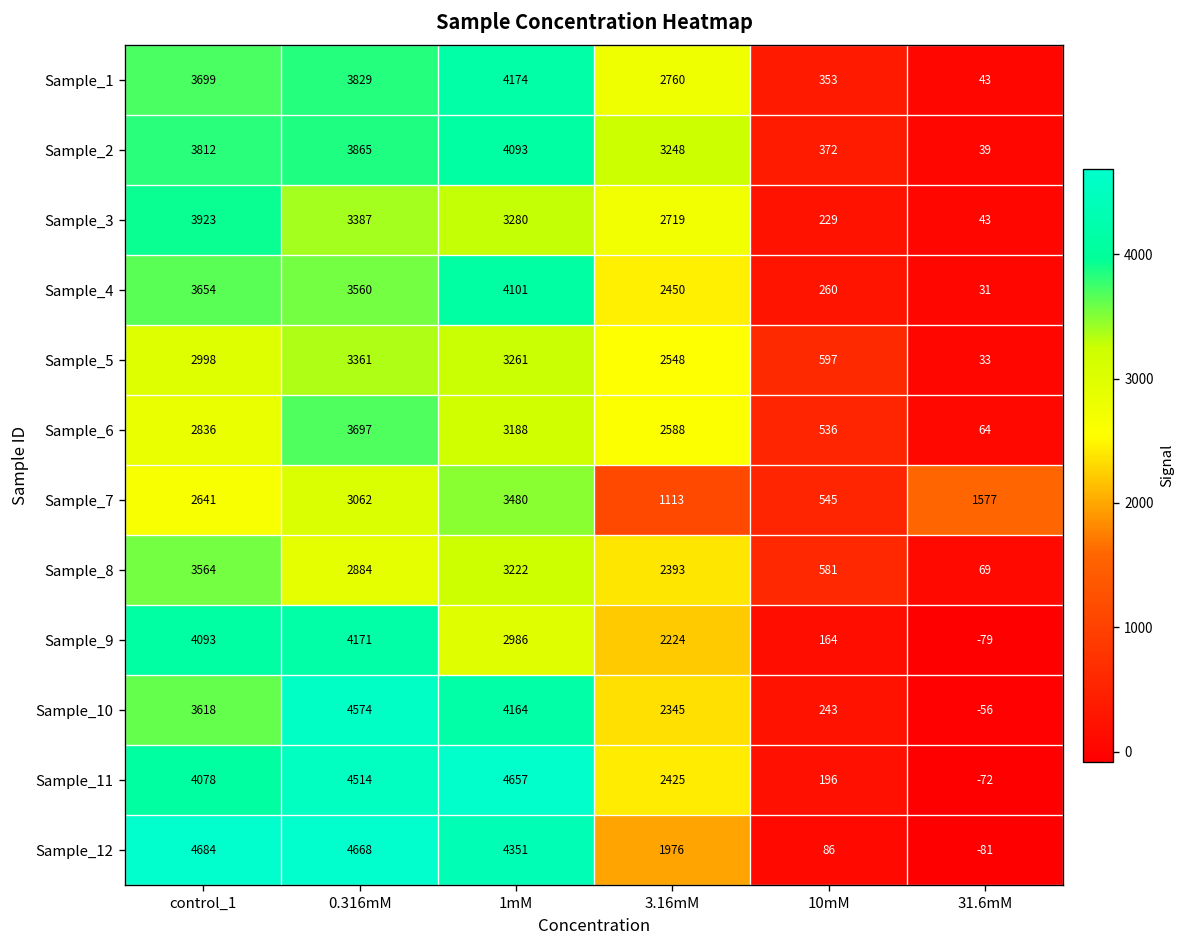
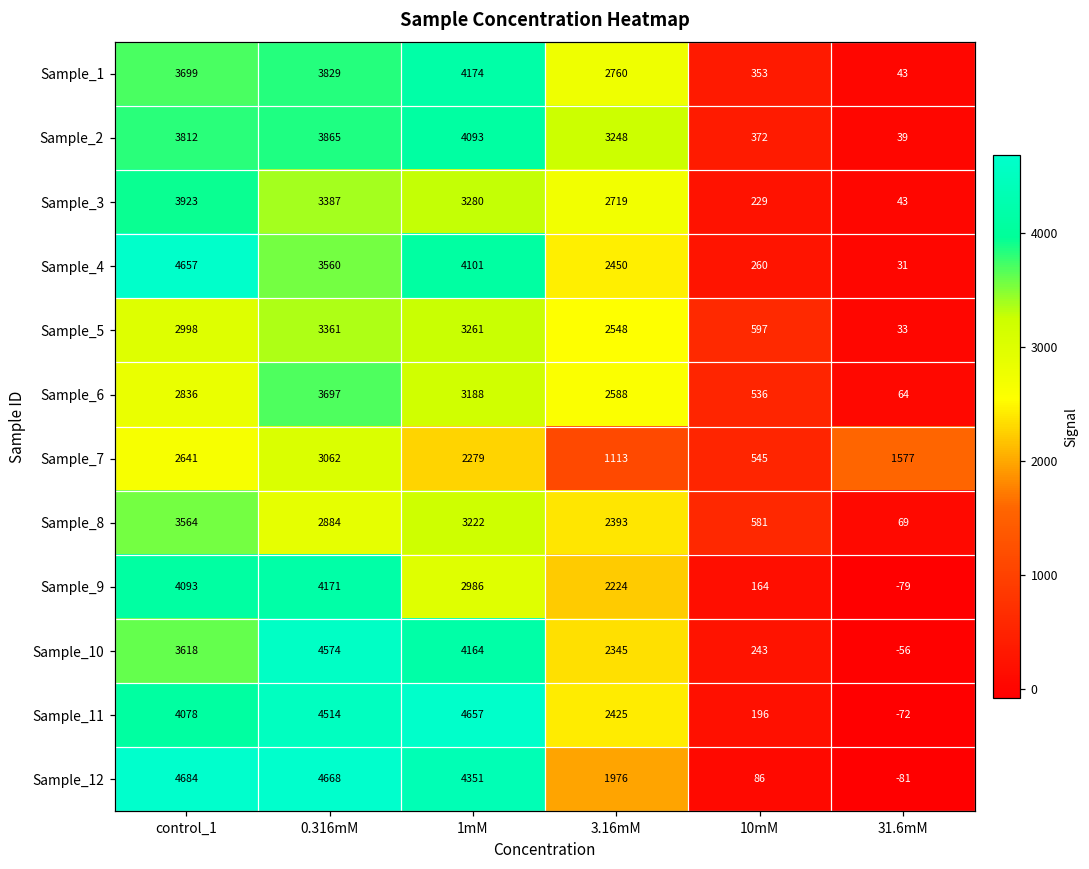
  {
    "Sample_1": {
      "control_1": 3699,
      "0.316mM": 3829,
      "1mM": 4174,
      "3.16mM": 2760,
      "10mM": 353,
      "31.6mM": 43
    },
    "Sample_2": {
      "control_1": 3812,
      "0.316mM": 3865,
      "1mM": 4093,
      "3.16mM": 3248,
      "10mM": 372,
      "31.6mM": 39
    },
    "Sample_3": {
      "control_1": 3923,
      "0.316mM": 3387,
      "1mM": 3280,
      "3.16mM": 2719,
      "10mM": 229,
      "31.6mM": 43
    },
    "Sample_4": {
-     "control_1": 3654,
+     "control_1": 4657,
      "0.316mM": 3560,
      "1mM": 4101,
      "3.16mM": 2450,
      "10mM": 260,
      "31.6mM": 31
    },
    "Sample_5": {
      "control_1": 2998,
      "0.316mM": 3361,
      "1mM": 3261,
      "3.16mM": 2548,
      "10mM": 597,
      "31.6mM": 33
    },
    "Sample_6": {
      "control_1": 2836,
      "0.316mM": 3697,
      "1mM": 3188,
      "3.16mM": 2588,
      "10mM": 536,
      "31.6mM": 64
    },
    "Sample_7": {
      "control_1": 2641,
      "0.316mM": 3062,
-     "1mM": 3480,
+     "1mM": 2279,
      "3.16mM": 1113,
      "10mM": 545,
      "31.6mM": 1577
    },
    "Sample_8": {
      "control_1": 3564,
      "0.316mM": 2884,
      "1mM": 3222,
      "3.16mM": 2393,
      "10mM": 581,
      "31.6mM": 69
    },
    "Sample_9": {
      "control_1": 4093,
      "0.316mM": 4171,
      "1mM": 2986,
      "3.16mM": 2224,
      "10mM": 164,
      "31.6mM": -79
    },
    "Sample_10": {
      "control_1": 3618,
      "0.316mM": 4574,
      "1mM": 4164,
      "3.16mM": 2345,
      "10mM": 243,
      "31.6mM": -56
    },
    "Sample_11": {
      "control_1": 4078,
      "0.316mM": 4514,
      "1mM": 4657,
      "3.16mM": 2425,
      "10mM": 196,
      "31.6mM": -72
    },
    "Sample_12": {
      "control_1": 4684,
      "0.316mM": 4668,
      "1mM": 4351,
      "3.16mM": 1976,
      "10mM": 86,
      "31.6mM": -81
    }
  }
